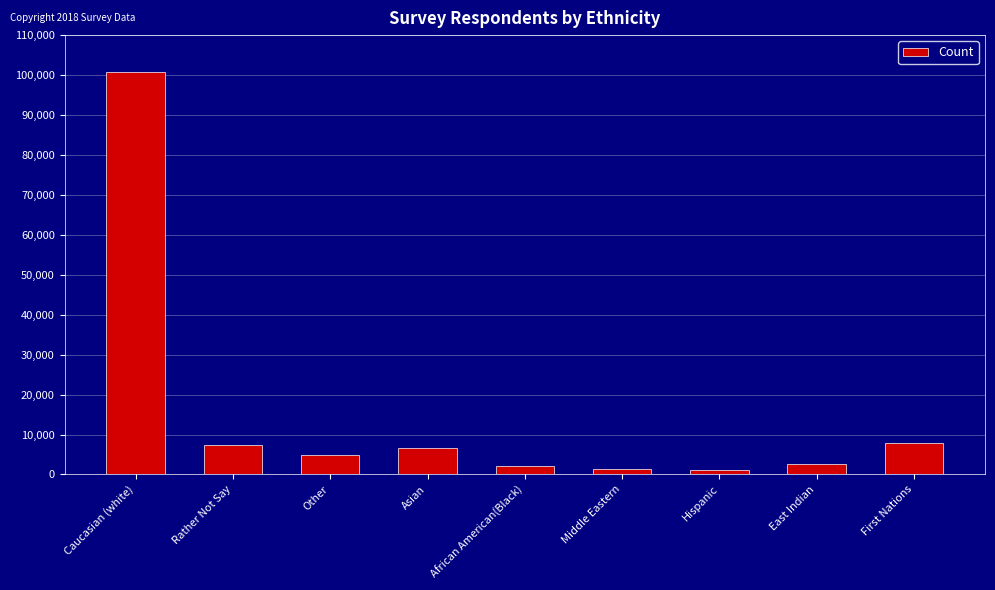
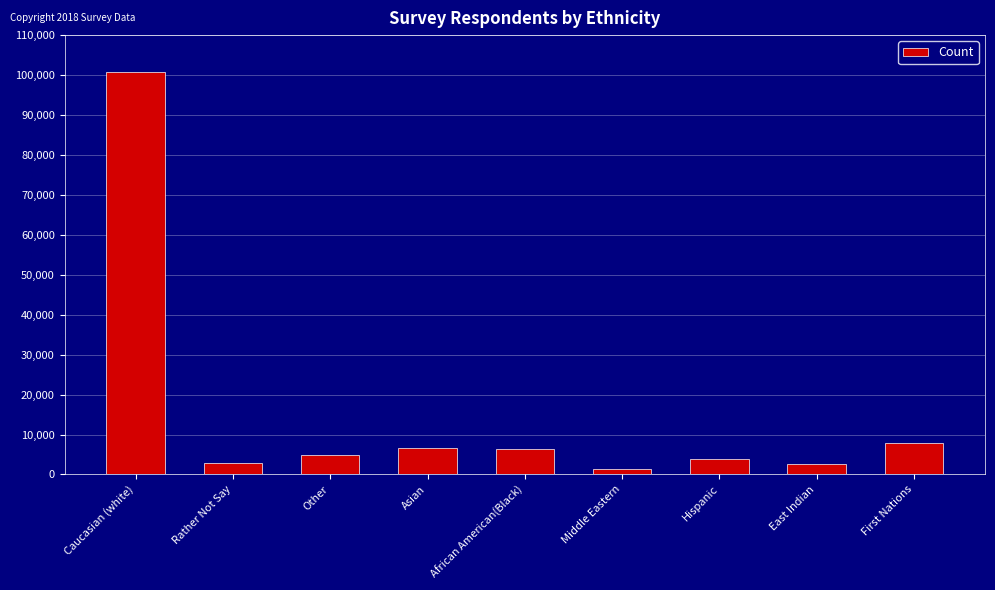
  {
    "Caucasian (white)": "101,000",
-   "Rather Not Say": "7,000",
+   "Rather Not Say": "3,000",
    "Other": "5,000",
    "Asian": "7,000",
-   "African American(Black)": "2,000",
+   "African American(Black)": "6,000",
    "Middle Eastern": "1,000",
-   "Hispanic": "1,000",
+   "Hispanic": "4,000",
    "East Indian": "3,000",
    "First Nations": "8,000"
  }
